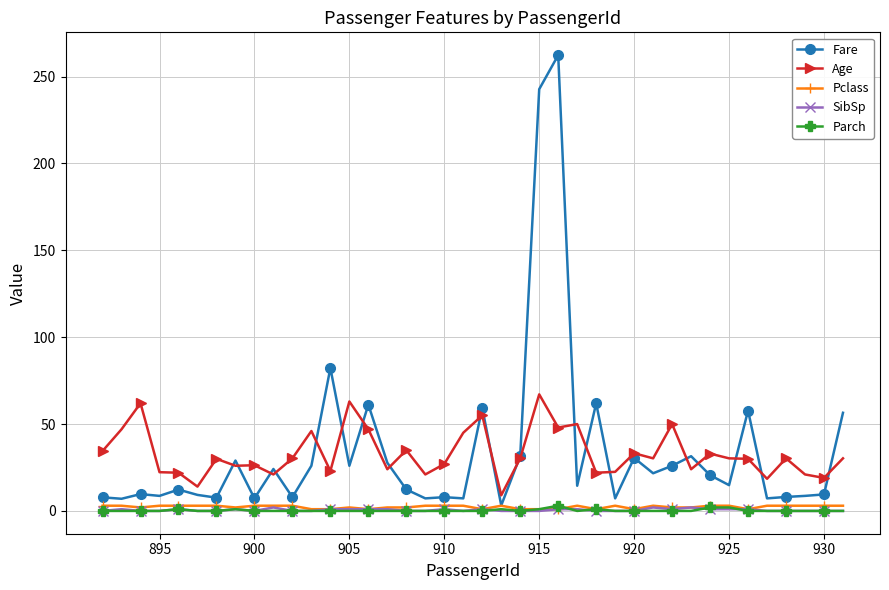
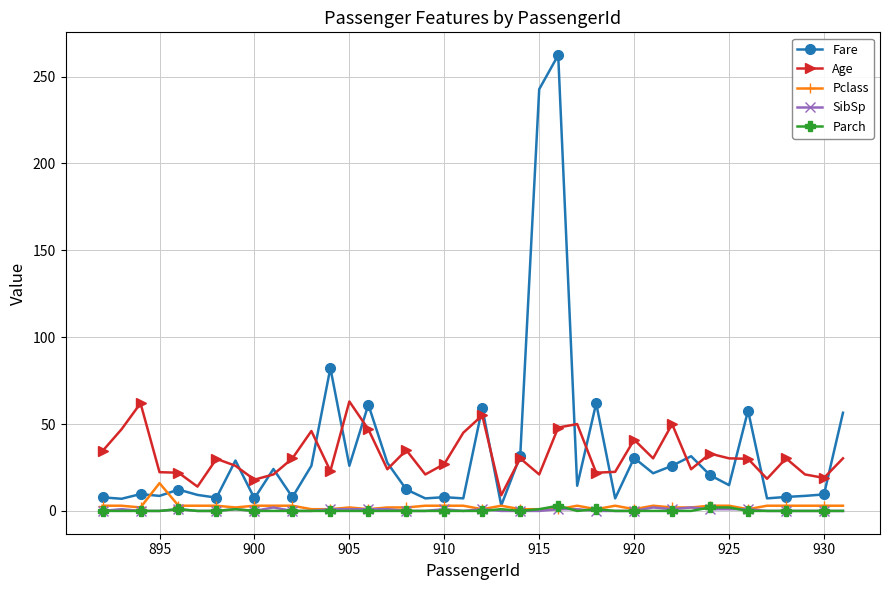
  {
    "Fare": {
      "895": 9,
      "900": 7,
      "905": 26,
      "910": 8,
      "915": 243,
      "920": 31,
      "925": 15,
      "930": 10
    },
    "Age": {
      "895": 22,
-     "900": 26,
+     "900": 18,
      "905": 63,
      "910": 27,
-     "915": 67,
-     "920": 33,
+     "915": 21,
+     "920": 41,
      "925": 30,
      "930": 19
    },
    "Pclass": {
-     "895": 3,
+     "895": 16,
      "900": 3,
      "910": 3,
      "930": 3
    }
  }
